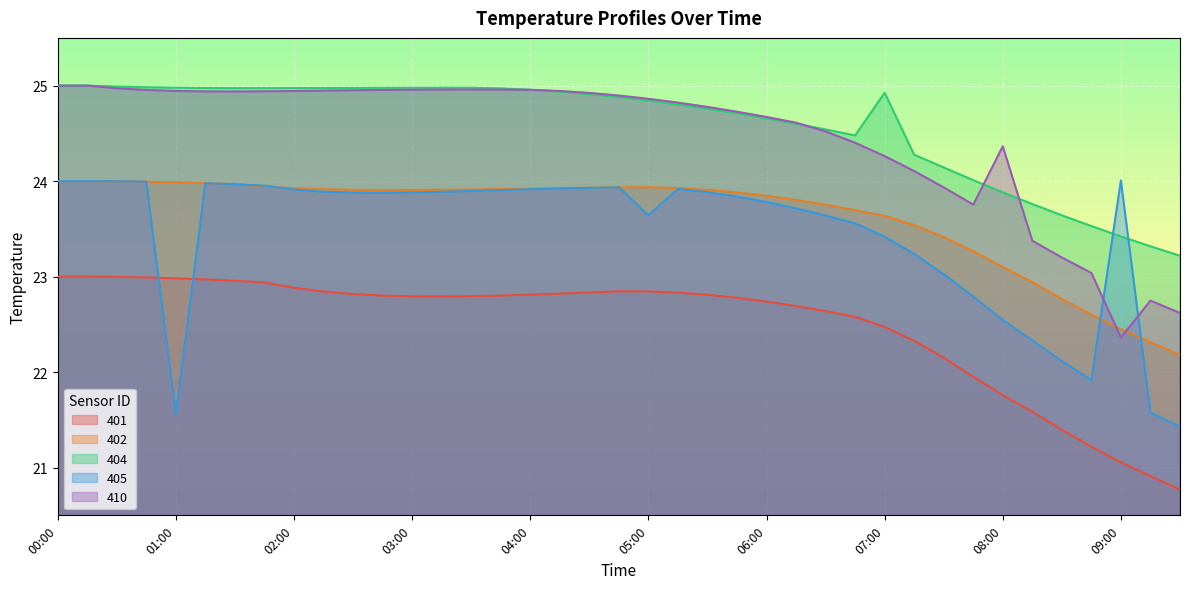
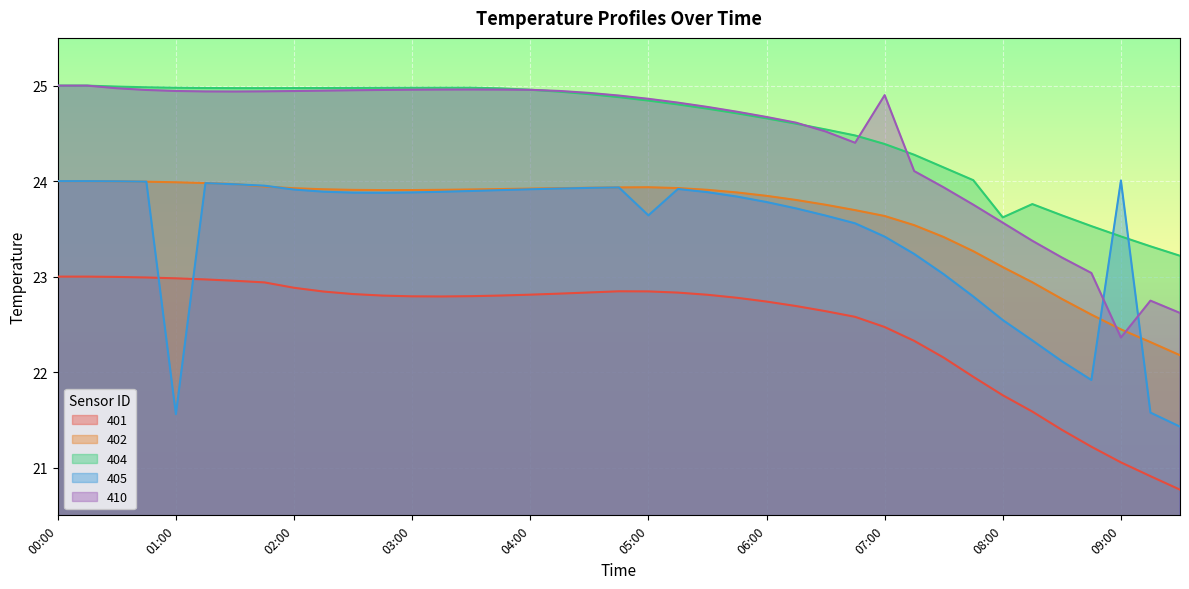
  {
    "404": {
      "01:00": 25.0,
      "02:00": 25.0,
-     "07:00": 24.9,
-     "08:00": 23.9,
+     "07:00": 24.4,
+     "08:00": 23.6,
      "09:00": 23.4
    },
    "405": {
      "01:00": 21.6,
      "05:00": 23.6,
      "06:00": 23.8,
      "07:00": 23.4,
      "08:00": 22.5,
      "09:00": 24.0
    },
    "410": {
      "01:00": 24.9,
      "02:00": 24.9,
-     "07:00": 24.3,
-     "08:00": 24.4,
+     "07:00": 24.9,
+     "08:00": 23.6,
      "09:00": 22.4
    }
  }
